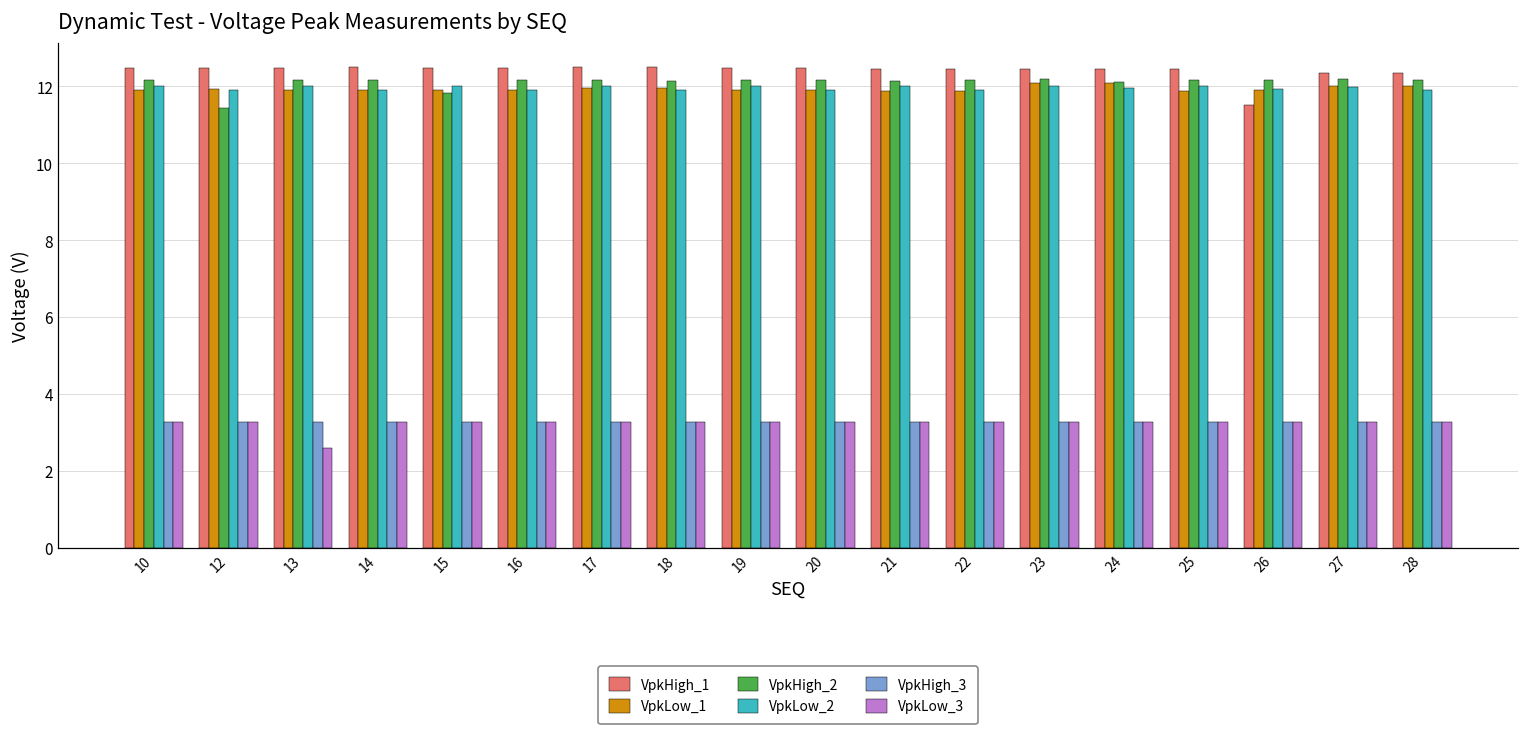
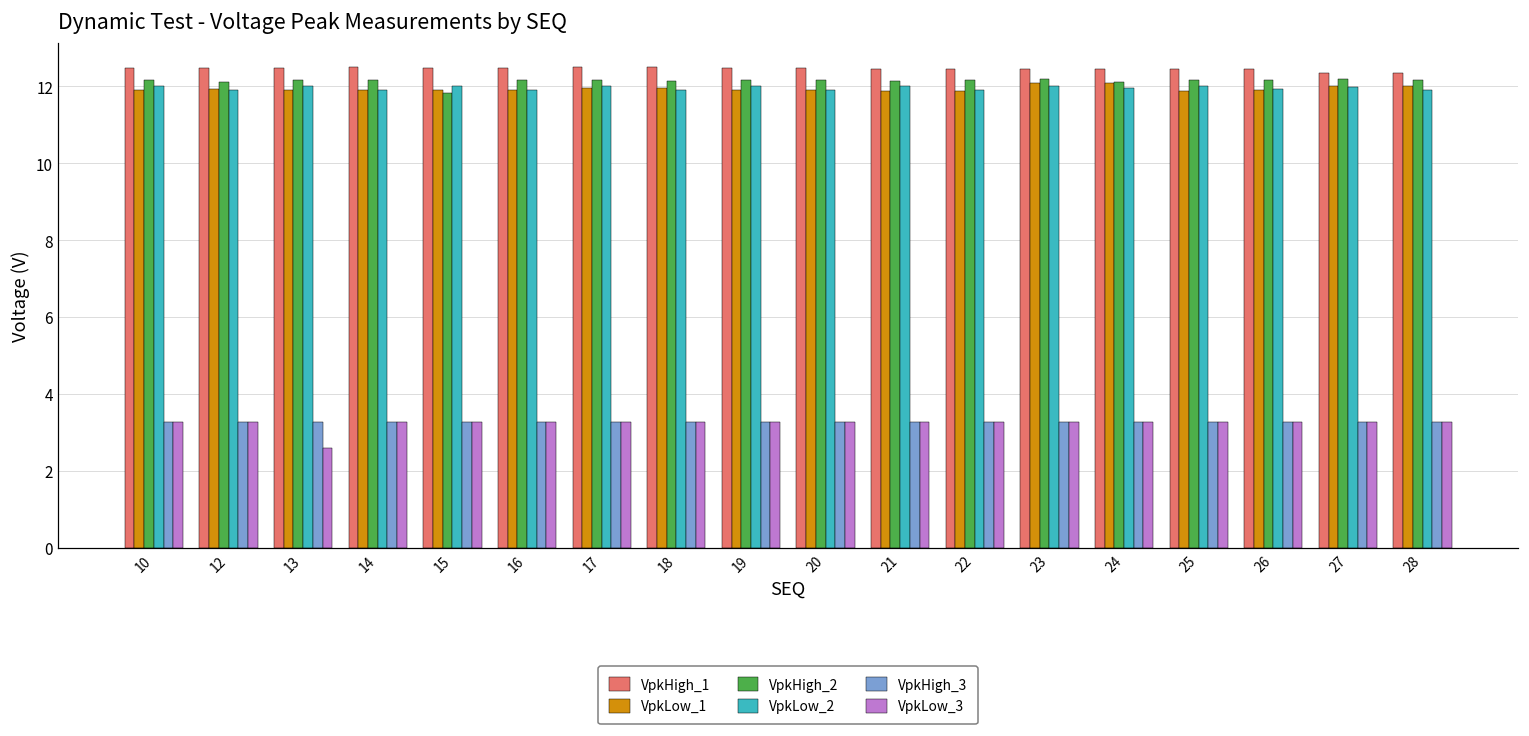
  {
    "VpkHigh_1": {
      "10": 12.5,
      "12": 12.5,
      "13": 12.5,
      "14": 12.5,
      "15": 12.5,
      "16": 12.5,
      "17": 12.5,
      "18": 12.5,
      "19": 12.5,
      "20": 12.5,
      "21": 12.5,
      "22": 12.5,
      "23": 12.4,
      "24": 12.4,
      "25": 12.5,
-     "26": 11.5,
+     "26": 12.4,
      "27": 12.3,
      "28": 12.3
    },
    "VpkLow_1": {
      "10": 11.9,
      "12": 11.9,
      "13": 11.9,
      "14": 11.9,
      "15": 11.9,
      "16": 11.9,
      "17": 12.0,
      "18": 12.0,
      "19": 11.9,
      "20": 11.9,
      "21": 11.9,
      "22": 11.9,
      "23": 12.1,
      "24": 12.1,
      "25": 11.9,
      "26": 11.9,
      "27": 12.0,
      "28": 12.0
    },
    "VpkHigh_2": {
      "10": 12.2,
-     "12": 11.4,
+     "12": 12.1,
      "13": 12.2,
      "14": 12.2,
      "15": 11.8,
      "16": 12.2,
      "17": 12.2,
      "18": 12.1,
      "19": 12.2,
      "20": 12.2,
      "21": 12.2,
      "22": 12.2,
      "23": 12.2,
      "24": 12.1,
      "25": 12.2,
      "26": 12.2,
      "27": 12.2,
      "28": 12.2
    },
    "VpkLow_2": {
      "10": 12.0,
      "12": 11.9,
      "13": 12.0,
      "14": 11.9,
      "15": 12.0,
      "16": 11.9,
      "17": 12.0,
      "18": 11.9,
      "19": 12.0,
      "20": 11.9,
      "21": 12.0,
      "22": 11.9,
      "23": 12.0,
      "24": 12.0,
      "25": 12.0,
      "26": 11.9,
      "27": 12.0,
      "28": 11.9
    },
    "VpkHigh_3": {
      "10": 3.3,
      "12": 3.3,
      "13": 3.3,
      "14": 3.3,
      "15": 3.3,
      "16": 3.3,
      "17": 3.3,
      "18": 3.3,
      "19": 3.3,
      "20": 3.3,
      "21": 3.3,
      "22": 3.3,
      "23": 3.3,
      "24": 3.3,
      "25": 3.3,
      "26": 3.3,
      "27": 3.3,
      "28": 3.3
    },
    "VpkLow_3": {
      "10": 3.3,
      "12": 3.3,
      "13": 2.6,
      "14": 3.3,
      "15": 3.3,
      "16": 3.3,
      "17": 3.3,
      "18": 3.3,
      "19": 3.3,
      "20": 3.3,
      "21": 3.3,
      "22": 3.3,
      "23": 3.3,
      "24": 3.3,
      "25": 3.3,
      "26": 3.3,
      "27": 3.3,
      "28": 3.3
    }
  }
